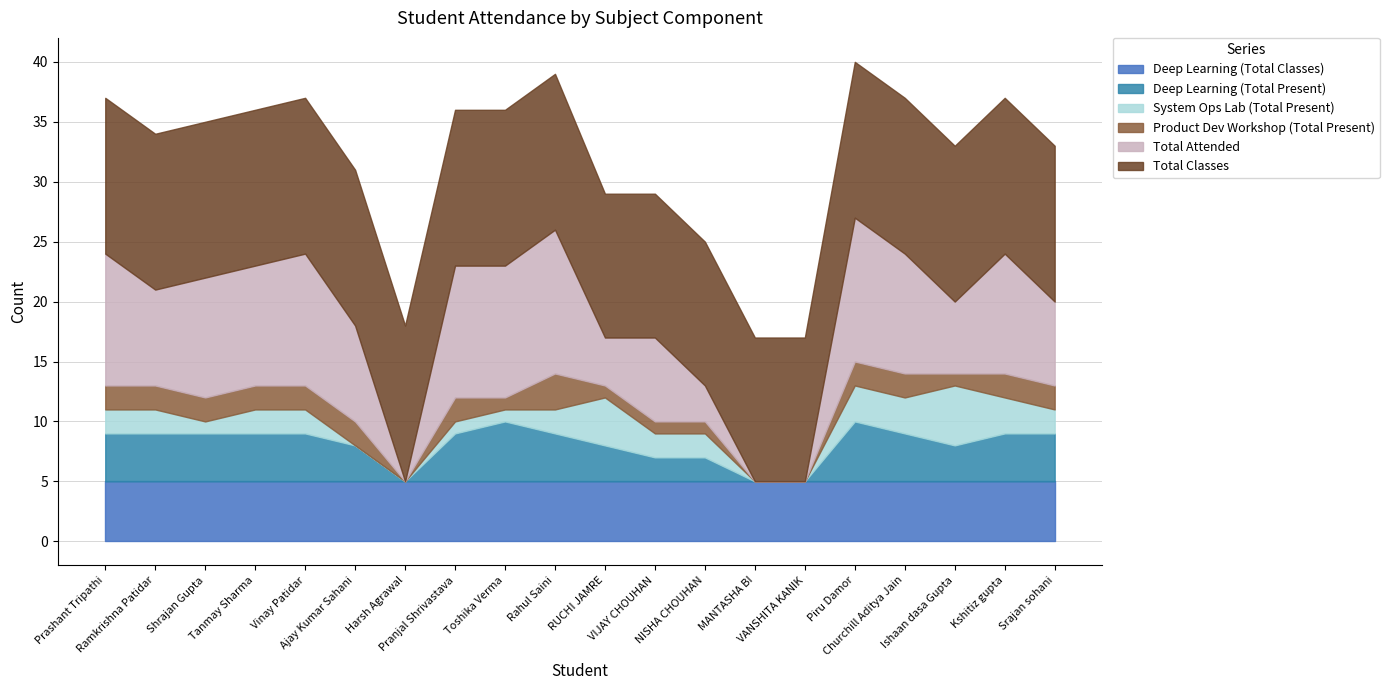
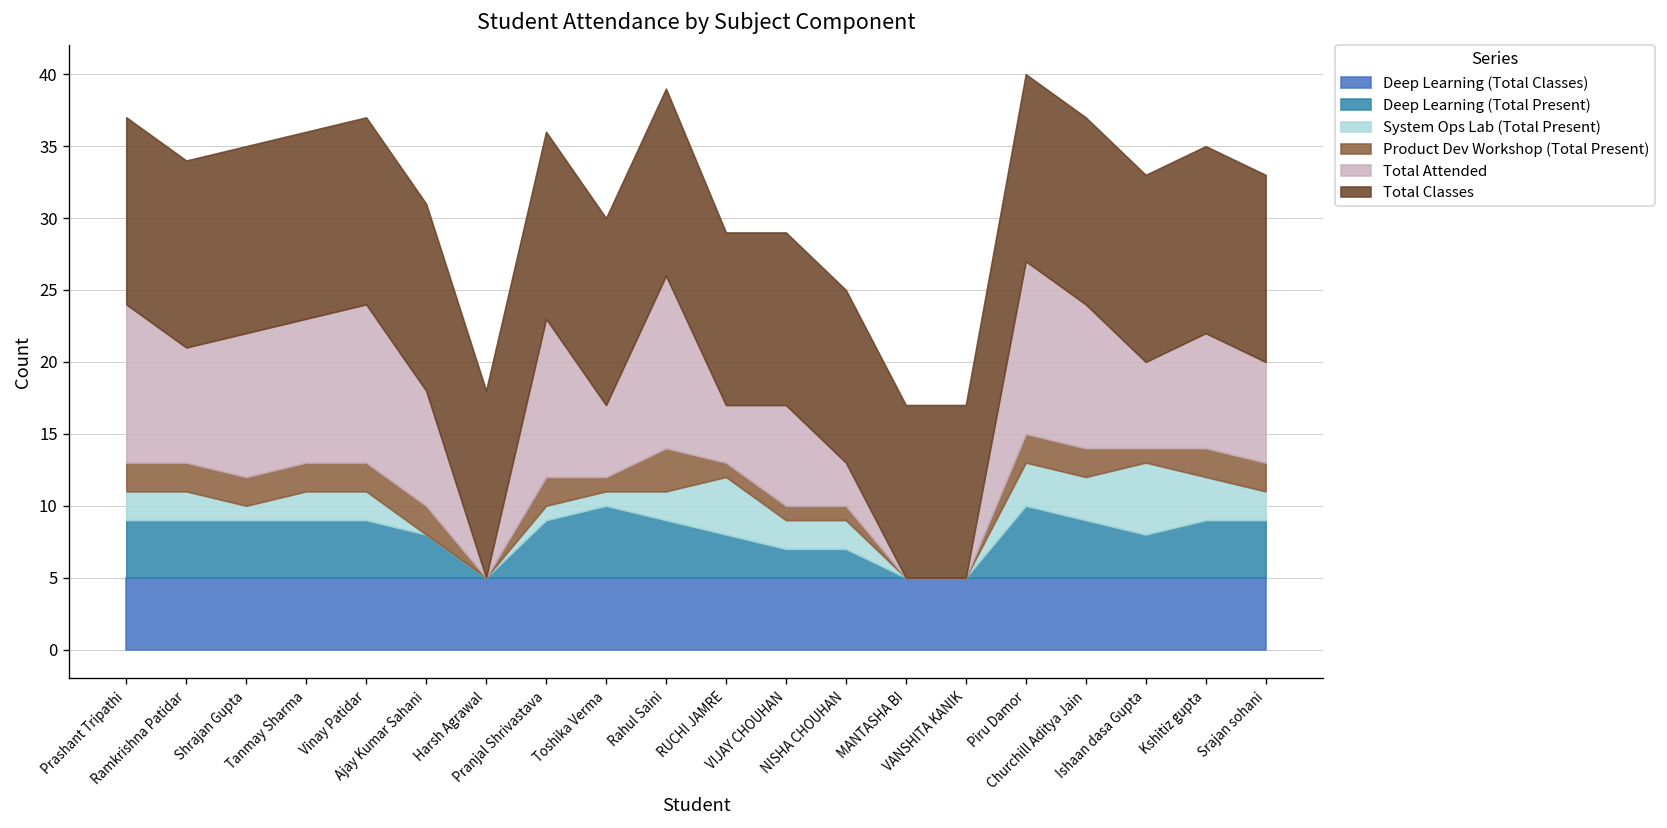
  {
    "System Ops Lab (Total Present)": {
      "Prashant Tripathi": 2,
      "Ramkrishna Patidar": 2,
      "Shrajan Gupta": 1,
      "Tanmay Sharma": 2,
      "Vinay Patidar": 2,
      "Pranjal Shrivastava": 1,
      "Toshika Verma": 1,
      "Rahul Saini": 2,
      "RUCHI JAMRE": 4,
      "VIJAY CHOUHAN": 2,
      "NISHA CHOUHAN": 2,
      "Piru Damor": 3,
      "Churchill Aditya Jain": 3,
      "Ishaan dasa Gupta": 5,
      "Kshitiz gupta": 3,
      "Srajan sohani": 2
    },
    "Total Attended": {
      "Prashant Tripathi": 11,
      "Ramkrishna Patidar": 8,
      "Shrajan Gupta": 10,
      "Tanmay Sharma": 10,
      "Vinay Patidar": 11,
      "Ajay Kumar Sahani": 8,
      "Pranjal Shrivastava": 11,
-     "Toshika Verma": 11,
+     "Toshika Verma": 5,
      "Rahul Saini": 12,
      "RUCHI JAMRE": 4,
      "VIJAY CHOUHAN": 7,
      "NISHA CHOUHAN": 3,
      "Piru Damor": 12,
      "Churchill Aditya Jain": 10,
      "Ishaan dasa Gupta": 6,
-     "Kshitiz gupta": 10,
+     "Kshitiz gupta": 8,
      "Srajan sohani": 7
    }
  }
